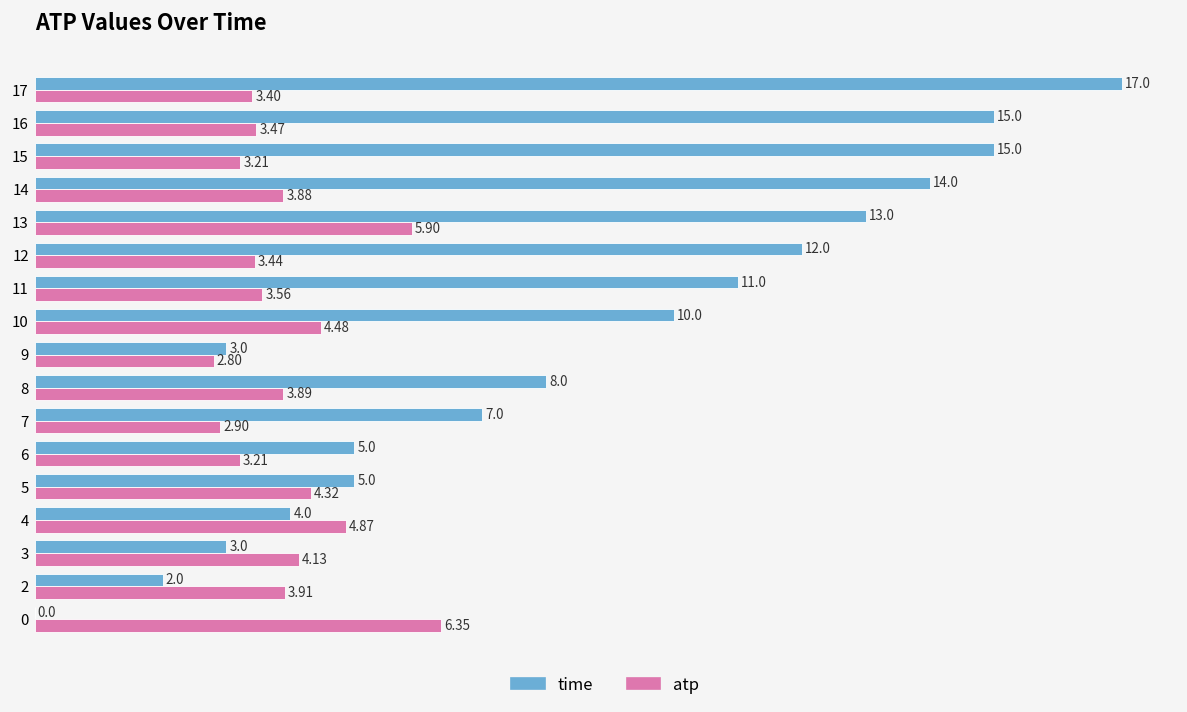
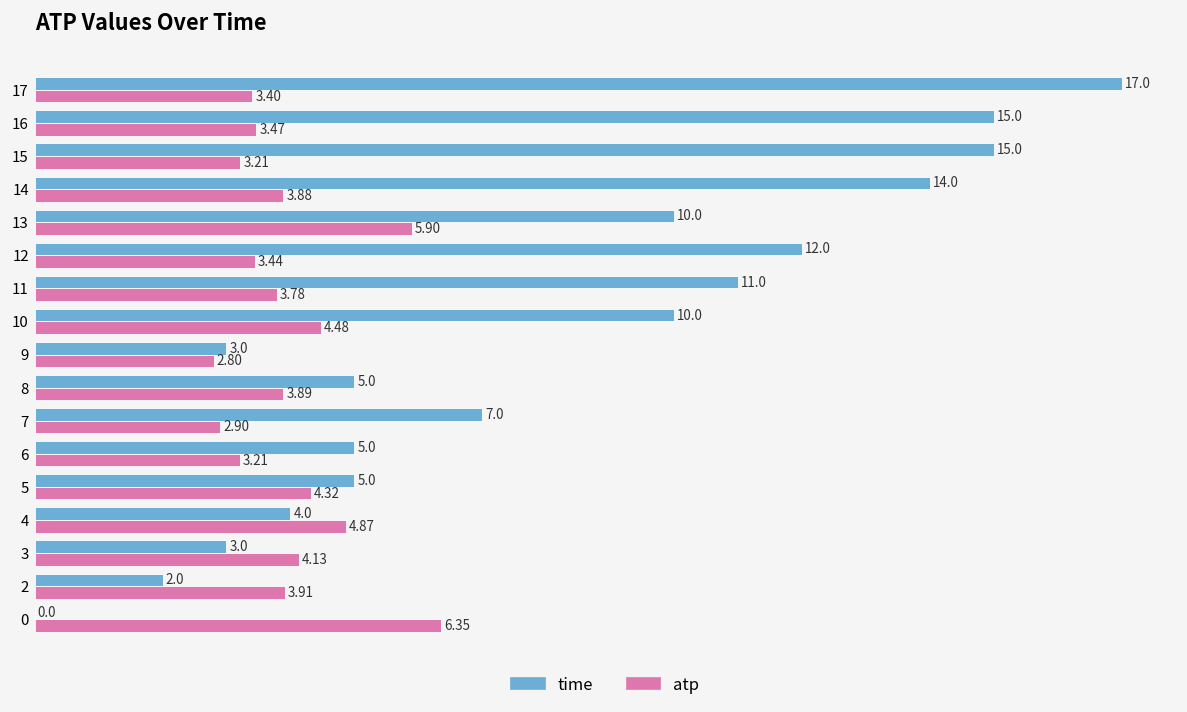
  {
    "time": {
      "17": 17.0,
      "16": 15.0,
      "15": 15.0,
      "14": 14.0,
-     "13": 13.0,
+     "13": 10.0,
      "12": 12.0,
      "11": 11.0,
      "10": 10.0,
      "9": 3.0,
-     "8": 8.0,
+     "8": 5.0,
      "7": 7.0,
      "6": 5.0,
      "5": 5.0,
      "4": 4.0,
      "3": 3.0,
      "2": 2.0,
      "0": 0.0
    },
    "atp": {
      "17": 3.40,
      "16": 3.47,
      "15": 3.21,
      "14": 3.88,
      "13": 5.90,
      "12": 3.44,
-     "11": 3.56,
+     "11": 3.78,
      "10": 4.48,
      "9": 2.80,
      "8": 3.89,
      "7": 2.90,
      "6": 3.21,
      "5": 4.32,
      "4": 4.87,
      "3": 4.13,
      "2": 3.91,
      "0": 6.35
    }
  }
